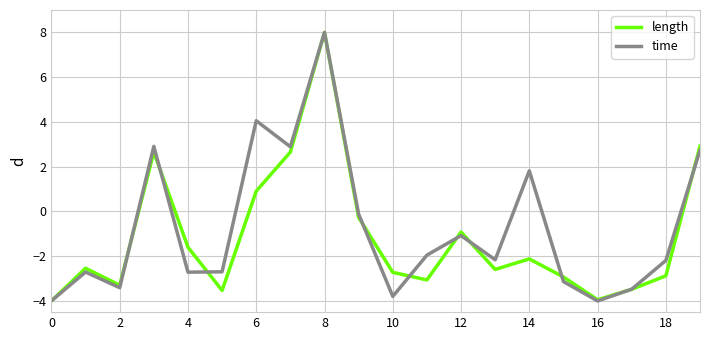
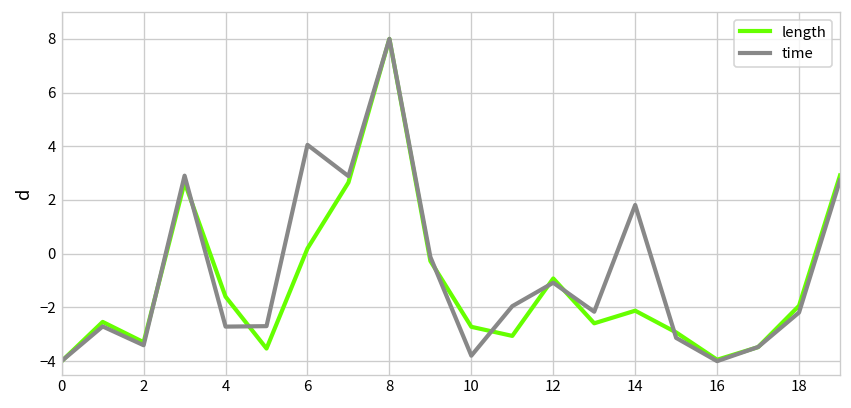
  {
    "length": {
      "4": -1.6,
-     "6": 0.9,
+     "6": 0.2,
      "10": -2.7,
      "12": -0.9,
      "14": -2.1,
-     "18": -2.9
+     "18": -1.9
    },
    "time": {
      "4": -2.7,
      "6": 4.1,
      "10": -3.8,
      "12": -1.1,
      "14": 1.8,
      "18": -2.2
    }
  }
